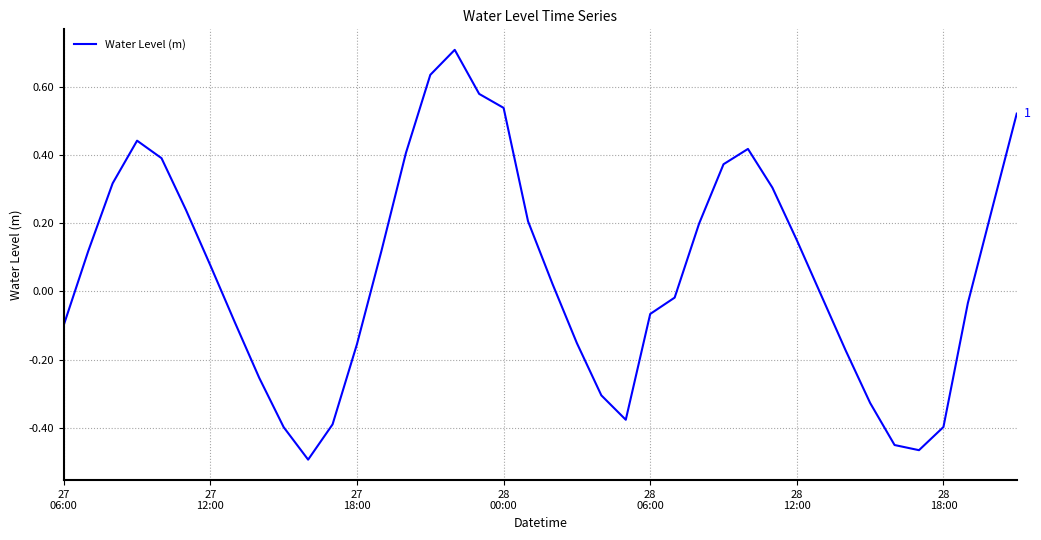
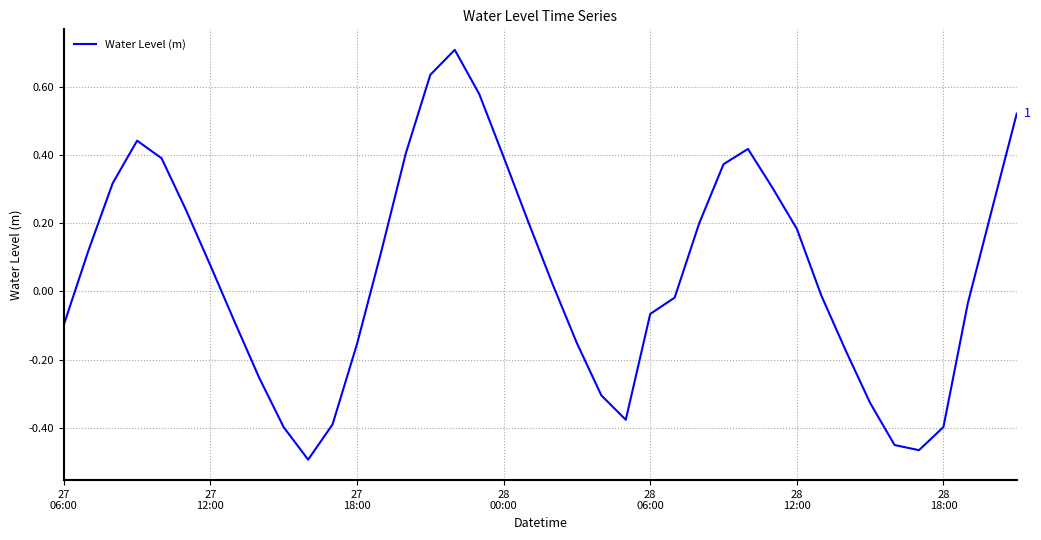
  {
    "27 06:00": -0.10,
    "27 12:00": 0.08,
    "27 18:00": -0.15,
-   "28 00:00": 0.54,
+   "28 00:00": 0.39,
    "28 06:00": -0.07,
-   "28 12:00": 0.15,
+   "28 12:00": 0.18,
    "28 18:00": -0.40
  }
